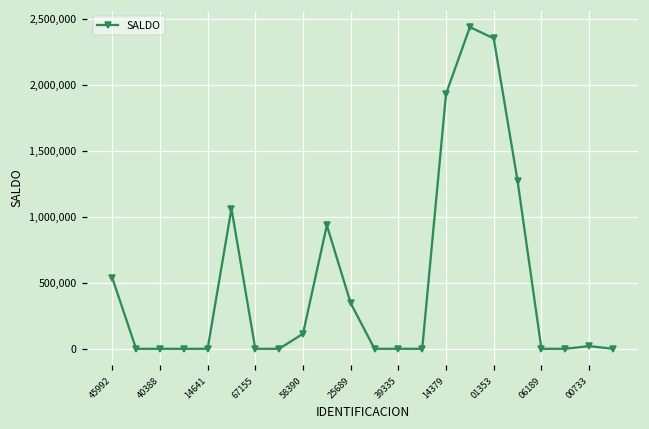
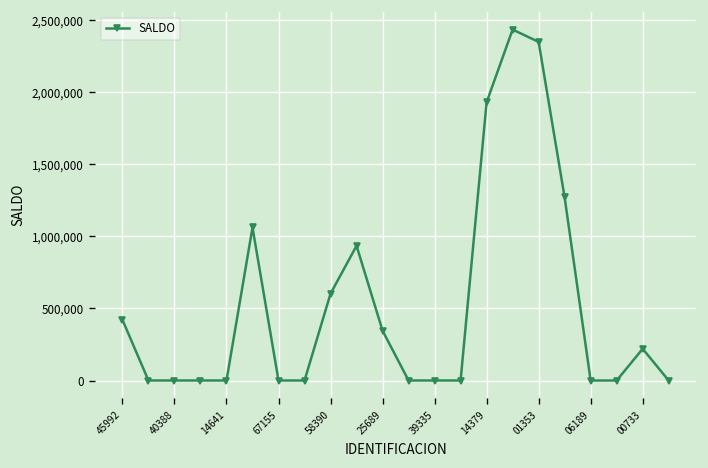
  {
-   "45992": "540,000",
+   "45992": "420,000",
    "40388": "0",
    "14641": "0",
    "67155": "0",
-   "58390": "110,000",
+   "58390": "600,000",
    "25689": "350,000",
    "39335": "0",
    "14379": "1,930,000",
    "01353": "2,350,000",
    "06189": "0",
-   "00733": "20,000"
+   "00733": "220,000"
  }
